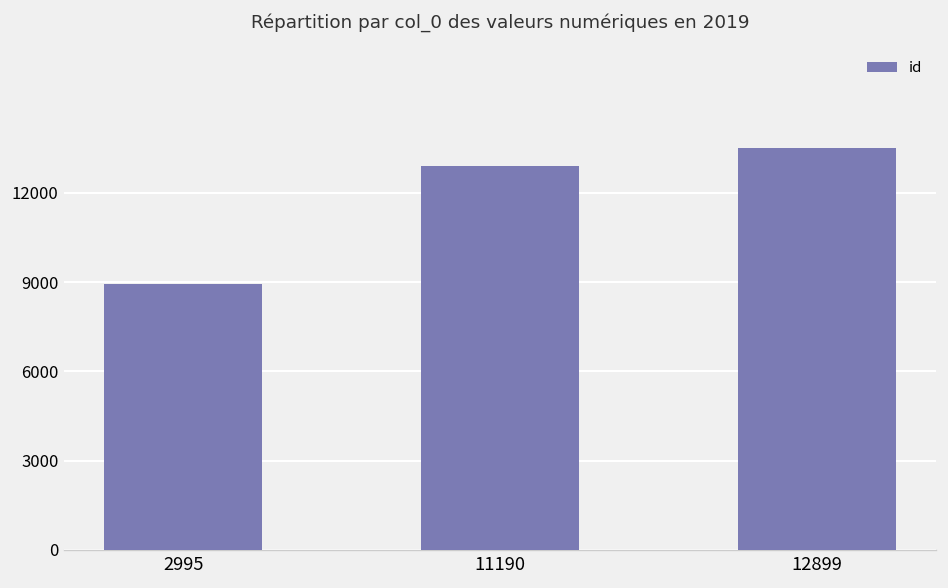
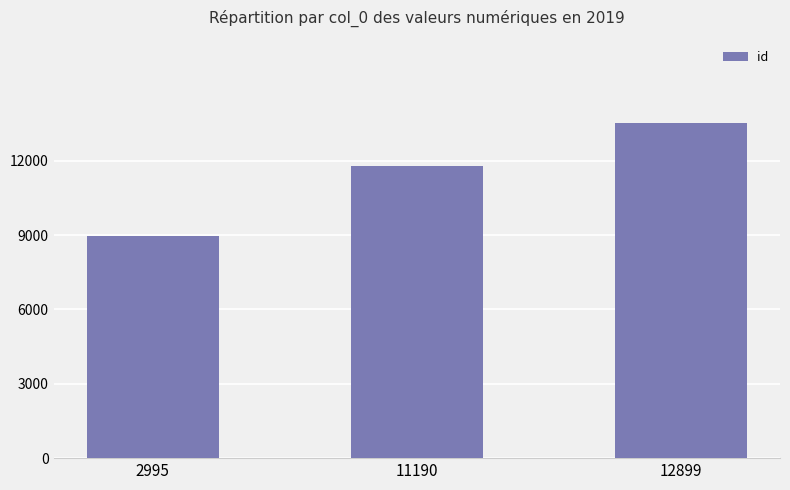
  {
    "2995": 8900,
-   "11190": 12900,
+   "11190": 11800,
    "12899": 13500
  }
